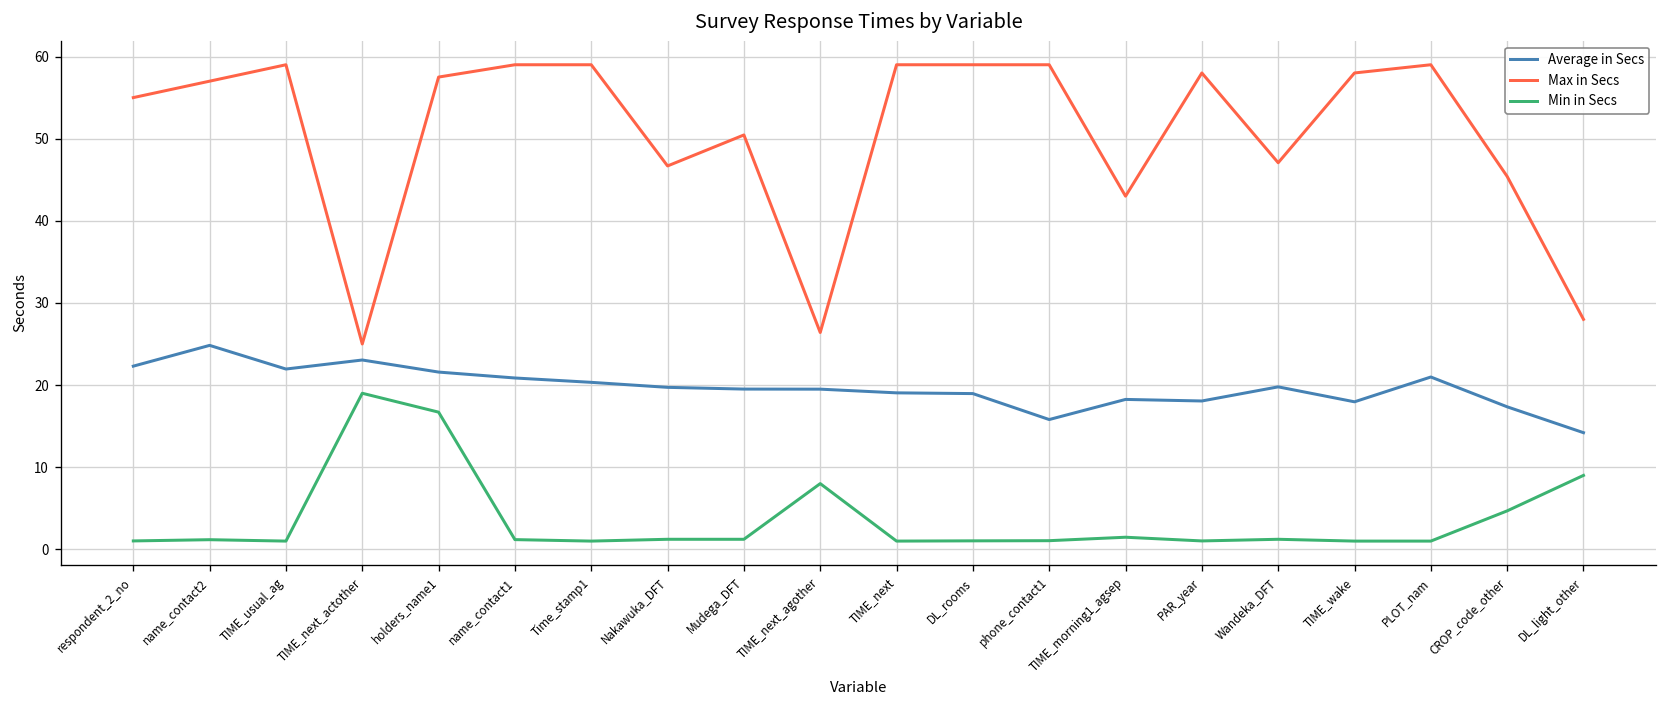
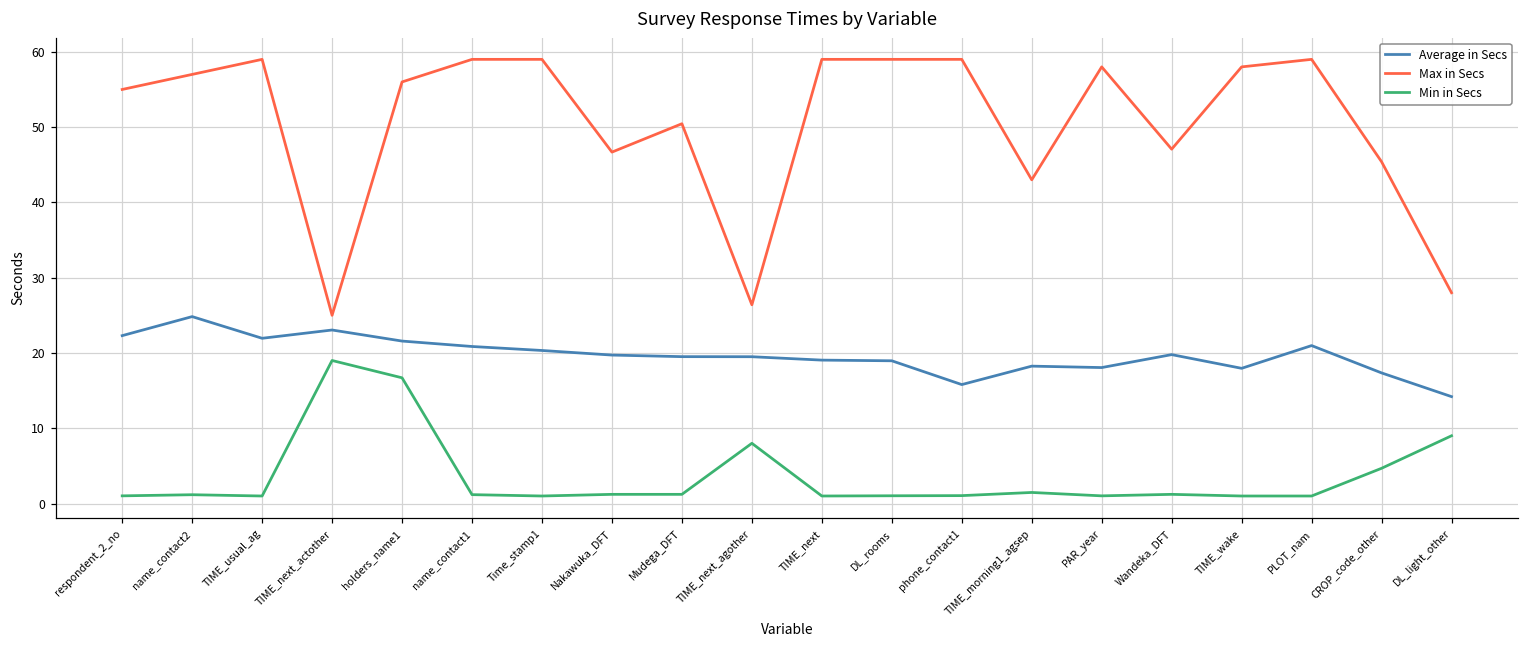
  {
    "Average in Secs": {
      "respondent_2_no": 22,
      "name_contact2": 25,
      "TIME_usual_ag": 22,
      "TIME_next_actother": 23,
      "holders_name1": 22,
      "name_contact1": 21,
      "Time_stamp1": 20,
      "Nakawuka_DFT": 20,
      "Mudega_DFT": 20,
      "TIME_next_agother": 20,
      "TIME_next": 19,
      "DL_rooms": 19,
      "phone_contact1": 16,
      "TIME_morning1_agsep": 18,
      "PAR_year": 18,
      "Wandeka_DFT": 20,
      "TIME_wake": 18,
      "PLOT_nam": 21,
      "CROP_code_other": 17,
      "DL_light_other": 14
    },
    "Max in Secs": {
      "respondent_2_no": 55,
      "name_contact2": 57,
      "TIME_usual_ag": 59,
      "TIME_next_actother": 25,
-     "holders_name1": 58,
+     "holders_name1": 56,
      "name_contact1": 59,
      "Time_stamp1": 59,
      "Nakawuka_DFT": 47,
      "Mudega_DFT": 50,
      "TIME_next_agother": 26,
      "TIME_next": 59,
      "DL_rooms": 59,
      "phone_contact1": 59,
      "TIME_morning1_agsep": 43,
      "PAR_year": 58,
      "Wandeka_DFT": 47,
      "TIME_wake": 58,
      "PLOT_nam": 59,
      "CROP_code_other": 45,
      "DL_light_other": 28
    },
    "Min in Secs": {
      "respondent_2_no": 1,
      "name_contact2": 1,
      "TIME_usual_ag": 1,
      "TIME_next_actother": 19,
      "holders_name1": 17,
      "name_contact1": 1,
      "Time_stamp1": 1,
      "Nakawuka_DFT": 1,
      "Mudega_DFT": 1,
      "TIME_next_agother": 8,
      "TIME_next": 1,
      "DL_rooms": 1,
      "phone_contact1": 1,
      "TIME_morning1_agsep": 1,
      "PAR_year": 1,
      "Wandeka_DFT": 1,
      "TIME_wake": 1,
      "PLOT_nam": 1,
      "CROP_code_other": 5,
      "DL_light_other": 9
    }
  }
